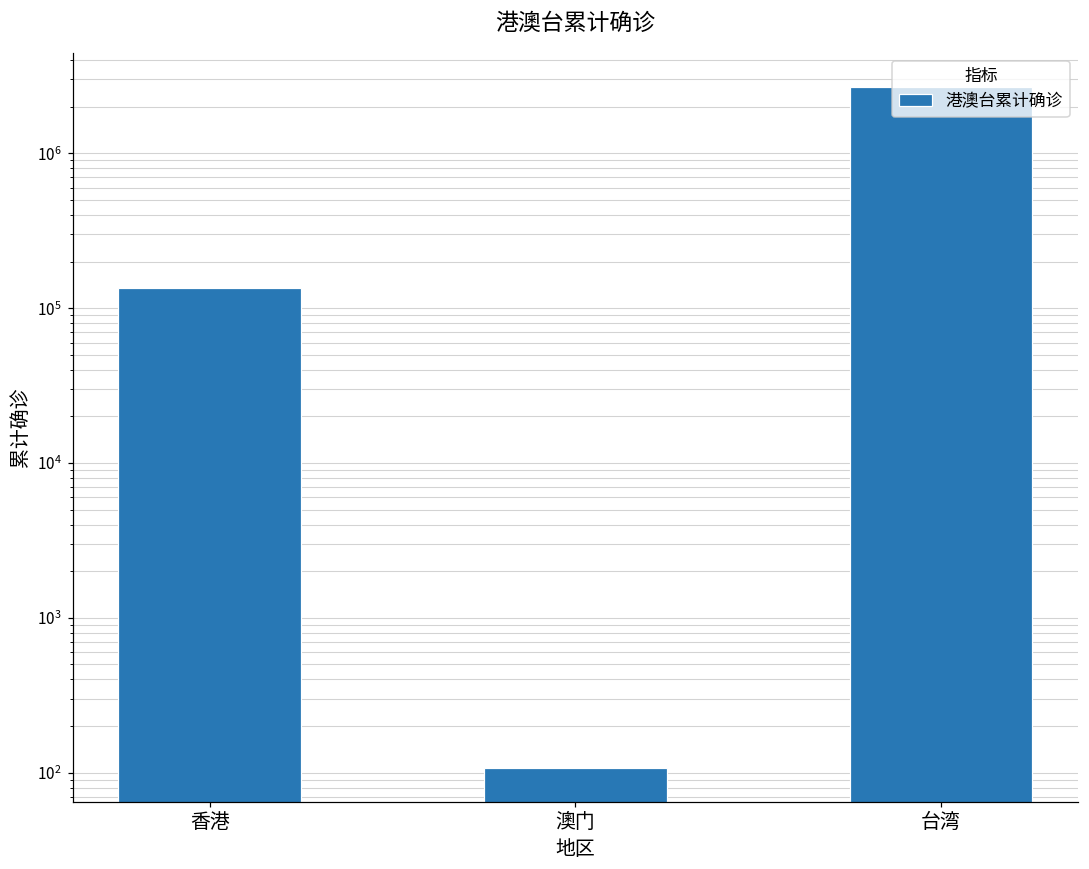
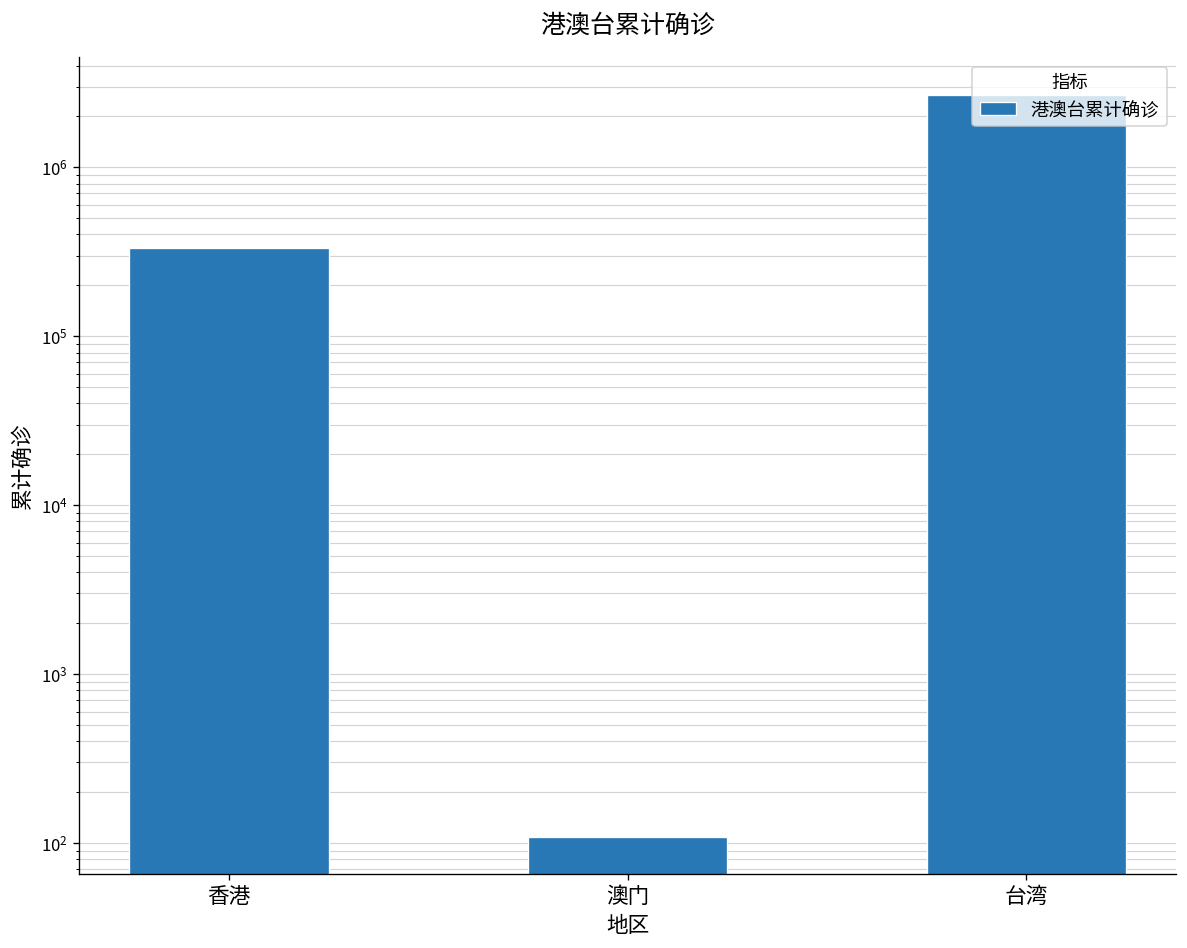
  {
-   "香港": 140000,
+   "香港": 330000,
    "澳门": 110
  }
